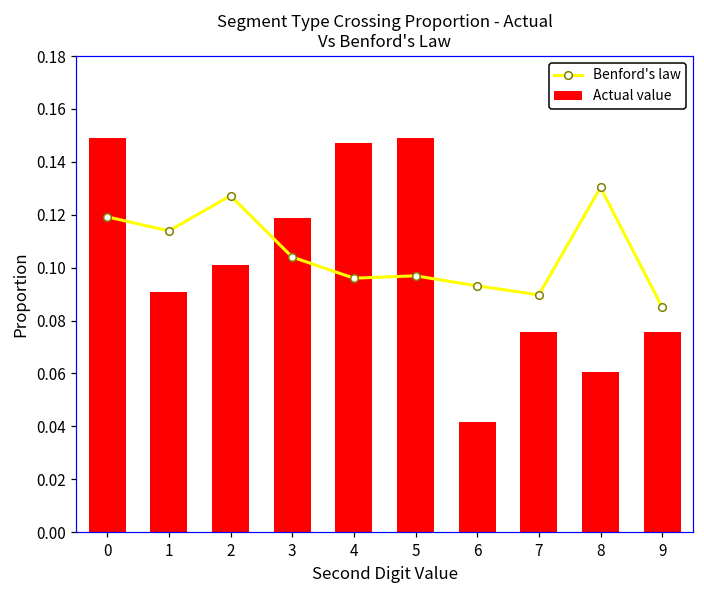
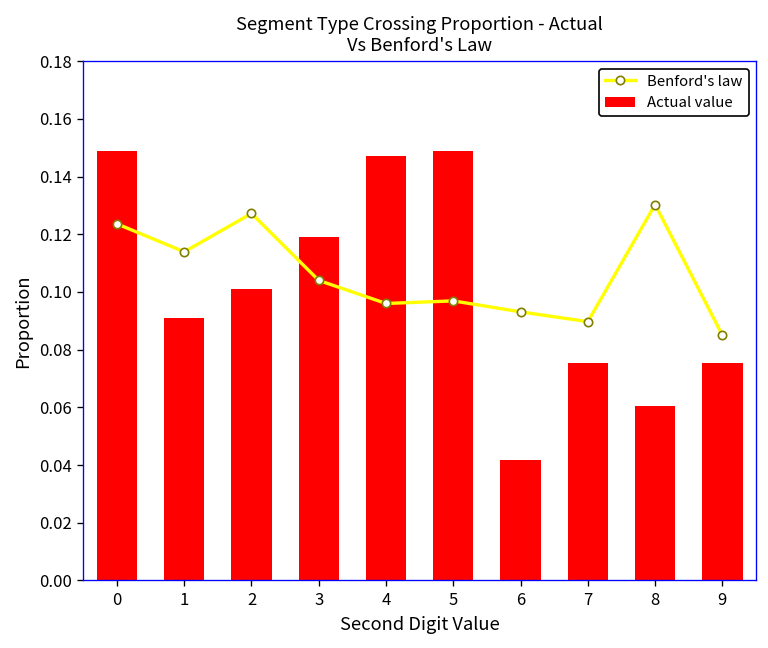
  {
    "Benford's law": {
-     "0": 0.119,
+     "0": 0.124,
      "1": 0.114,
      "2": 0.127,
      "3": 0.104,
      "4": 0.096,
      "5": 0.097,
      "6": 0.093,
      "7": 0.090,
      "8": 0.130,
      "9": 0.085
    },
    "Actual value": {
      "0": 0.149,
      "1": 0.091,
      "2": 0.101,
      "3": 0.119,
      "4": 0.147,
      "5": 0.149,
      "6": 0.042,
      "7": 0.076,
      "8": 0.060,
      "9": 0.076
    }
  }
